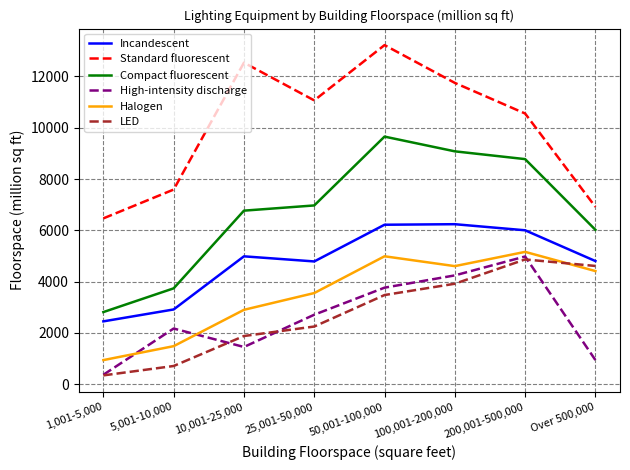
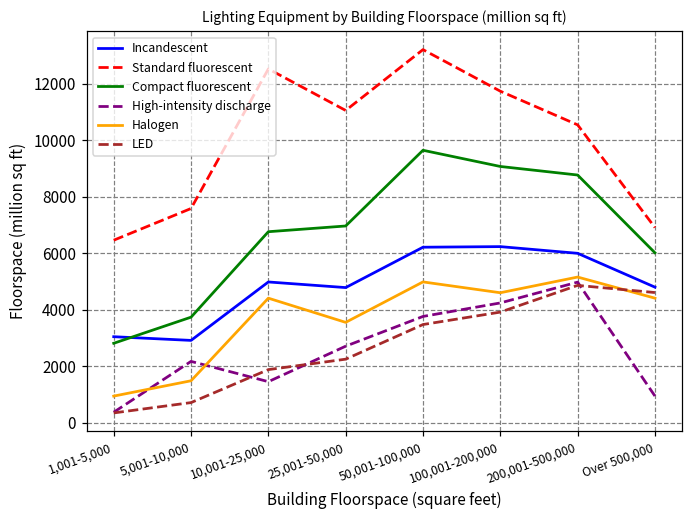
  {
    "Incandescent": {
-     "1,001-5,000": 2500,
+     "1,001-5,000": 3000,
      "5,001-10,000": 2900,
      "10,001-25,000": 5000,
      "25,001-50,000": 4800,
      "50,001-100,000": 6200,
      "100,001-200,000": 6200,
      "200,001-500,000": 6000,
      "Over 500,000": 4800
    },
    "Standard fluorescent": {
      "1,001-5,000": 6500,
      "5,001-10,000": 7600,
      "25,001-50,000": 11100,
      "50,001-100,000": 13200,
      "100,001-200,000": 11700,
      "200,001-500,000": 10600,
      "Over 500,000": 6900
    },
    "Compact fluorescent": {
      "1,001-5,000": 2800,
      "5,001-10,000": 3700,
      "10,001-25,000": 6800,
      "25,001-50,000": 7000,
      "50,001-100,000": 9700,
      "100,001-200,000": 9100,
      "200,001-500,000": 8800,
      "Over 500,000": 6000
    },
    "High-intensity discharge": {
      "5,001-10,000": 2200,
      "10,001-25,000": 1500,
      "25,001-50,000": 2700,
      "50,001-100,000": 3800,
      "100,001-200,000": 4200,
      "200,001-500,000": 5000,
      "Over 500,000": 900
    },
    "Halogen": {
      "1,001-5,000": 900,
      "5,001-10,000": 1500,
-     "10,001-25,000": 2900,
+     "10,001-25,000": 4400,
      "25,001-50,000": 3600,
      "50,001-100,000": 5000,
      "100,001-200,000": 4600,
      "200,001-500,000": 5200,
      "Over 500,000": 4400
    },
    "LED": {
      "5,001-10,000": 700,
      "10,001-25,000": 1900,
      "25,001-50,000": 2300,
      "50,001-100,000": 3500,
      "100,001-200,000": 3900,
      "200,001-500,000": 4900,
      "Over 500,000": 4600
    }
  }
